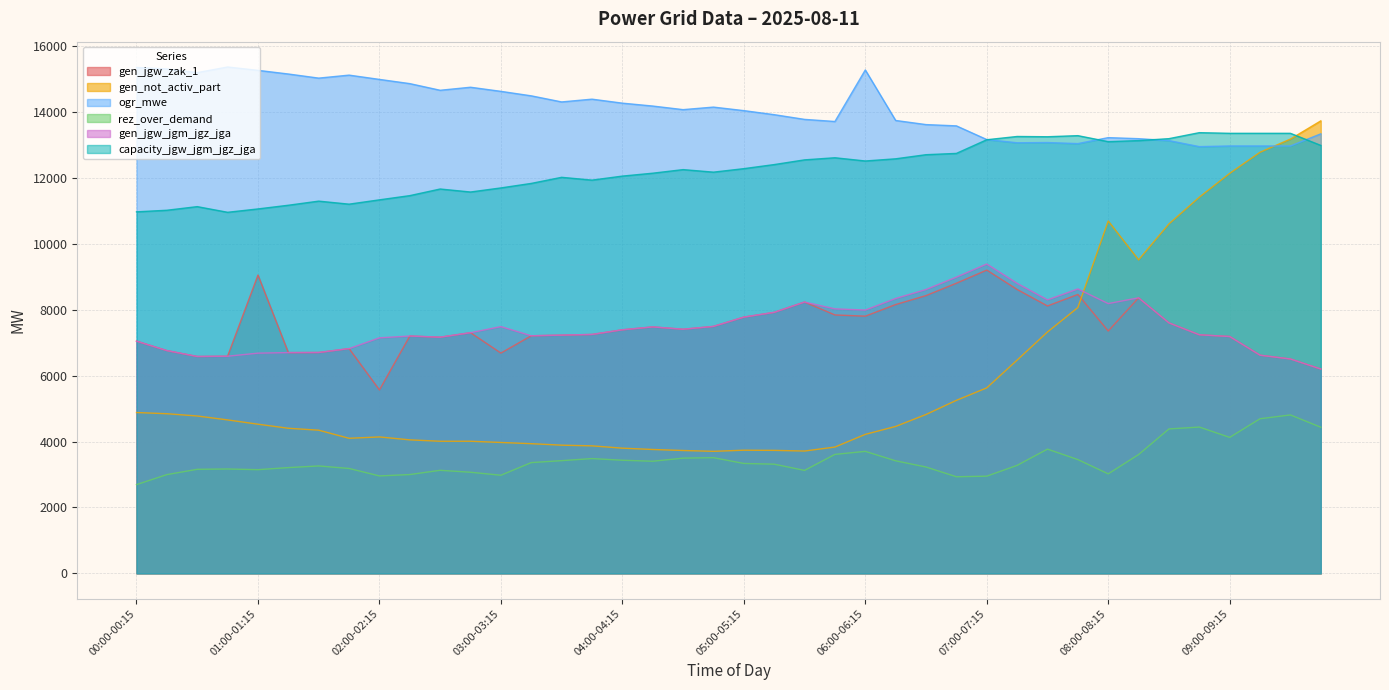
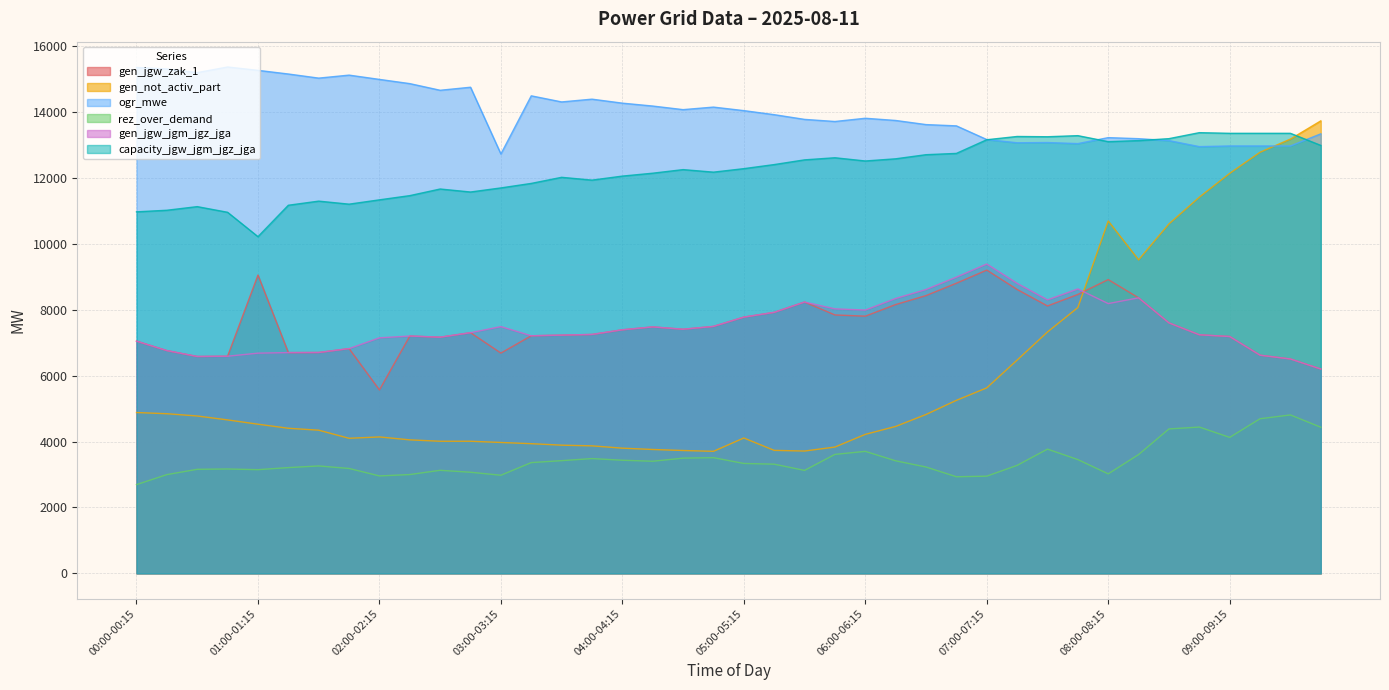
  {
    "gen_jgw_zak_1": {
      "01:00-01:15": 9100,
      "02:00-02:15": 5600,
      "03:00-03:15": 6700,
      "06:00-06:15": 7800,
      "07:00-07:15": 9200,
-     "08:00-08:15": 7400
+     "08:00-08:15": 8900
    },
    "gen_not_activ_part": {
      "00:00-00:15": 4900,
      "01:00-01:15": 4500,
      "02:00-02:15": 4100,
      "03:00-03:15": 4000,
      "04:00-04:15": 3800,
-     "05:00-05:15": 3700,
+     "05:00-05:15": 4100,
      "06:00-06:15": 4200,
      "07:00-07:15": 5600,
      "08:00-08:15": 10700,
      "09:00-09:15": 12100
    },
    "ogr_mwe": {
      "02:00-02:15": 15000,
-     "03:00-03:15": 14600,
+     "03:00-03:15": 12700,
      "04:00-04:15": 14300,
      "05:00-05:15": 14100,
-     "06:00-06:15": 15300,
+     "06:00-06:15": 13800,
      "08:00-08:15": 13200,
      "09:00-09:15": 13000
    },
    "rez_over_demand": {
      "00:00-00:15": 2700,
      "01:00-01:15": 3100,
      "02:00-02:15": 3000,
      "03:00-03:15": 3000,
      "04:00-04:15": 3400,
      "05:00-05:15": 3300,
      "06:00-06:15": 3700,
      "07:00-07:15": 3000,
      "08:00-08:15": 3000,
      "09:00-09:15": 4100
    },
    "gen_jgw_jgm_jgz_jga": {
      "01:00-01:15": 6700,
      "02:00-02:15": 7200,
      "03:00-03:15": 7500,
      "06:00-06:15": 8000,
      "07:00-07:15": 9400,
      "08:00-08:15": 8200
    },
    "capacity_jgw_jgm_jgz_jga": {
      "00:00-00:15": 11000,
-     "01:00-01:15": 11100,
+     "01:00-01:15": 10200,
      "02:00-02:15": 11300,
      "03:00-03:15": 11700,
      "04:00-04:15": 12100,
      "05:00-05:15": 12300,
      "06:00-06:15": 12500,
      "08:00-08:15": 13100,
      "09:00-09:15": 13400
    }
  }
